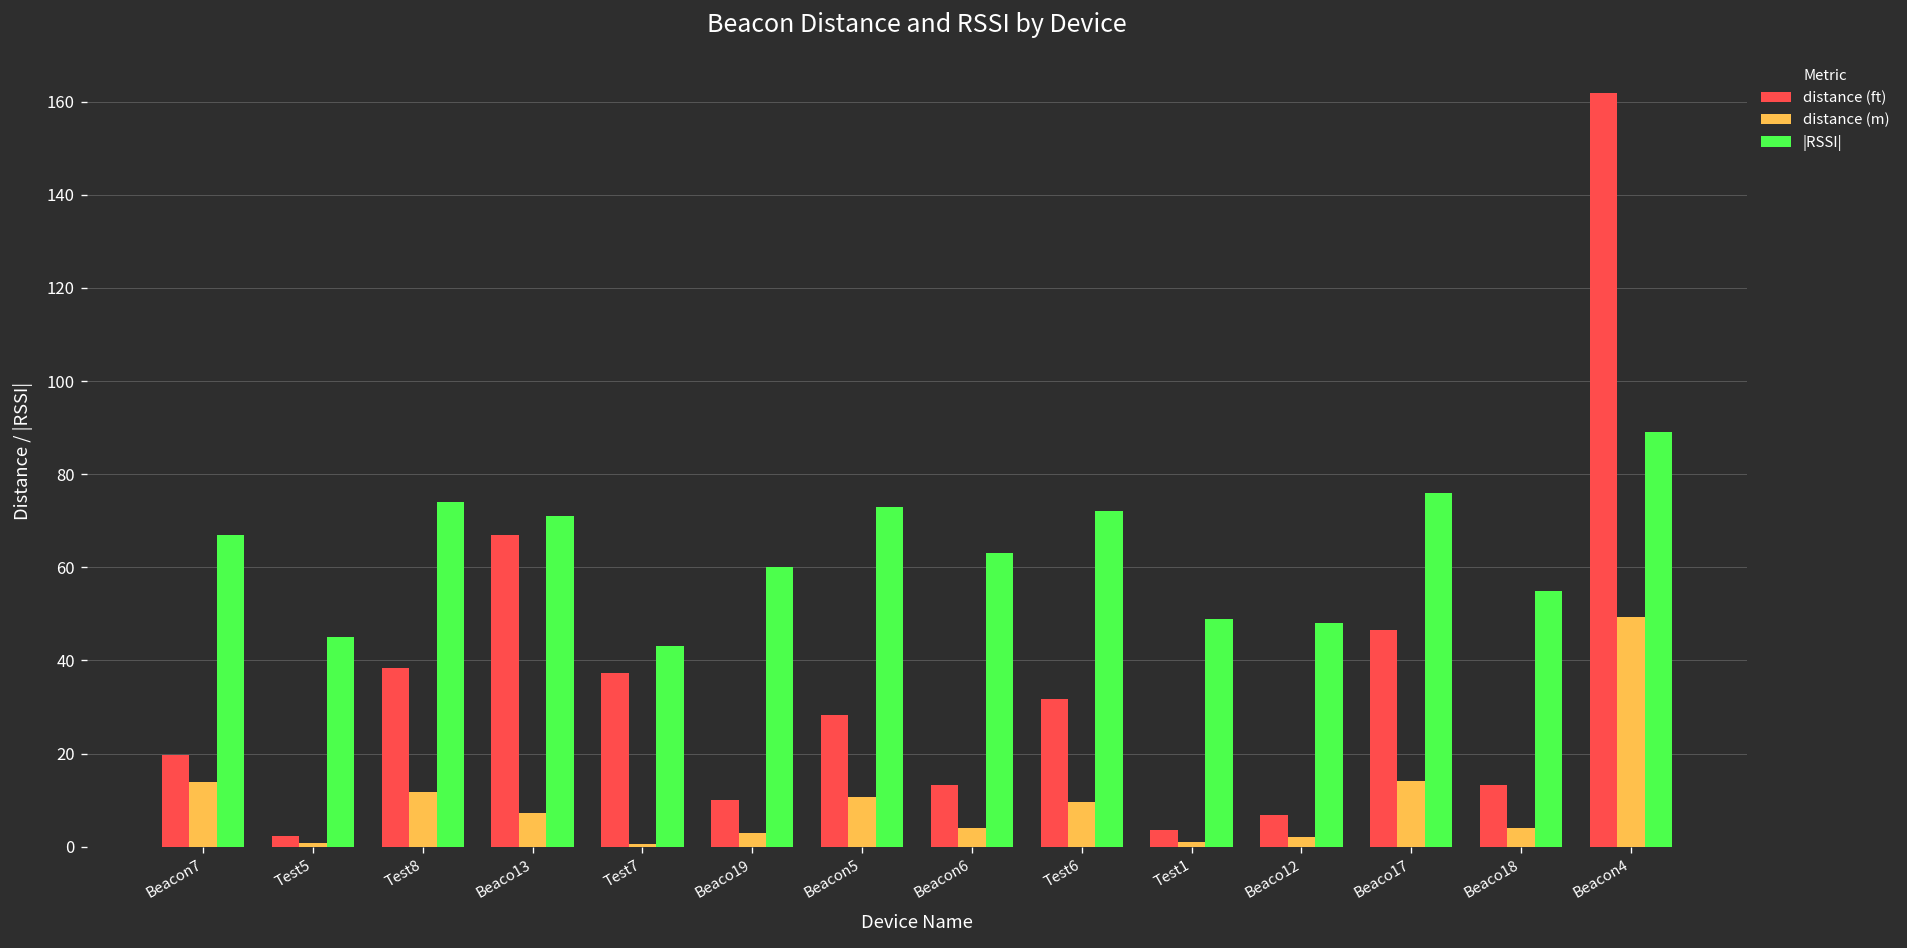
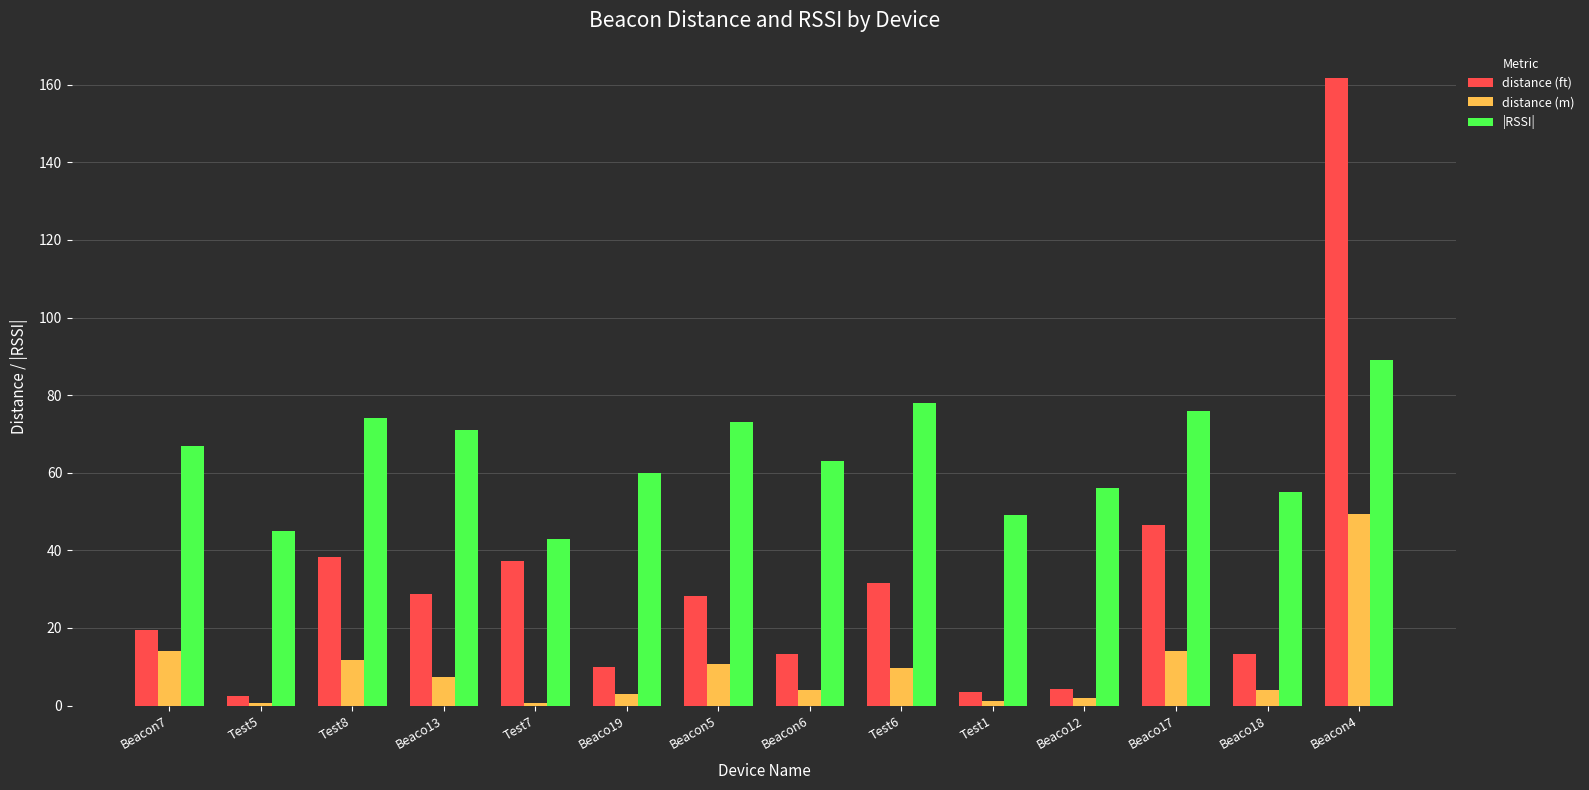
  {
    "distance (ft)": {
      "Beacon7": 20,
      "Test5": 2,
      "Test8": 38,
-     "Beaco13": 67,
+     "Beaco13": 29,
      "Test7": 37,
      "Beaco19": 10,
      "Beacon5": 28,
      "Beacon6": 13,
      "Test6": 32,
      "Test1": 3,
-     "Beaco12": 7,
+     "Beaco12": 4,
      "Beaco17": 46,
      "Beaco18": 13,
      "Beacon4": 162
    },
    "distance (m)": {
      "Beacon7": 14,
      "Test5": 1,
      "Test8": 12,
      "Beaco13": 7,
      "Beaco19": 3,
      "Beacon5": 11,
      "Beacon6": 4,
      "Test6": 10,
      "Test1": 1,
      "Beaco12": 2,
      "Beaco17": 14,
      "Beaco18": 4,
      "Beacon4": 49
    },
    "|RSSI|": {
      "Beacon7": 67,
      "Test5": 45,
      "Test8": 74,
      "Beaco13": 71,
      "Test7": 43,
      "Beaco19": 60,
      "Beacon5": 73,
      "Beacon6": 63,
-     "Test6": 72,
+     "Test6": 78,
      "Test1": 49,
-     "Beaco12": 48,
+     "Beaco12": 56,
      "Beaco17": 76,
      "Beaco18": 55,
      "Beacon4": 89
    }
  }
